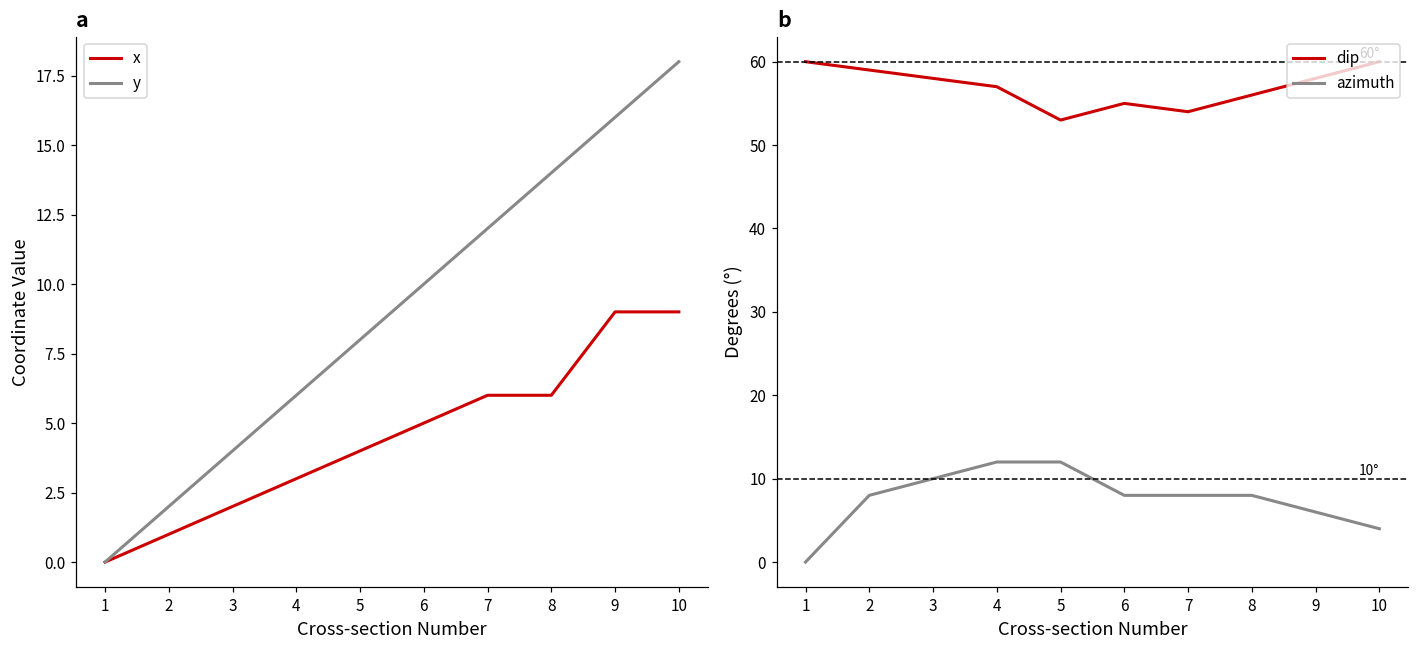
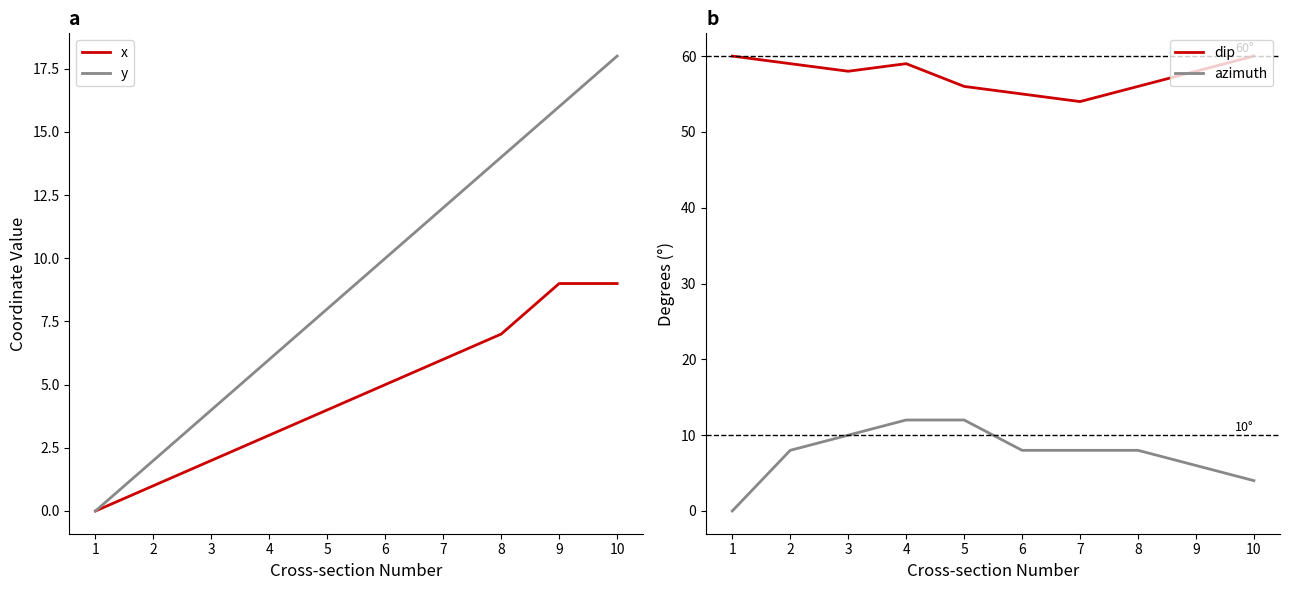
  {
    "a": {
      "x": {
        "2": 1,
        "3": 2,
        "4": 3,
        "5": 4,
        "6": 5,
        "7": 6,
-       "8": 6,
+       "8": 7,
        "9": 9,
        "10": 9
      },
      "y": {
        "2": 2,
        "3": 4,
        "4": 6,
        "5": 8,
        "6": 10,
        "7": 12,
        "8": 14,
        "9": 16,
        "10": 18
      }
    },
    "b": {
      "dip": {
        "1": 60,
        "2": 59,
        "3": 58,
-       "4": 57,
-       "5": 53,
+       "4": 59,
+       "5": 56,
        "6": 55,
        "7": 54,
        "8": 56
      },
      "azimuth": {
        "1": 0,
        "2": 8,
        "3": 10,
        "4": 12,
        "5": 12,
        "6": 8,
        "7": 8,
        "8": 8,
        "9": 6,
        "10": 4
      }
    }
  }
